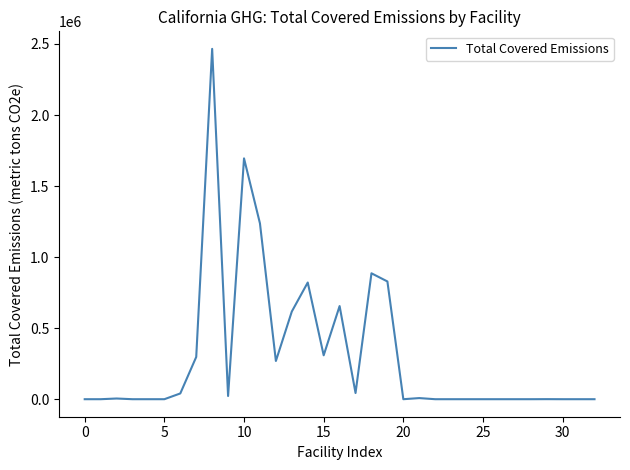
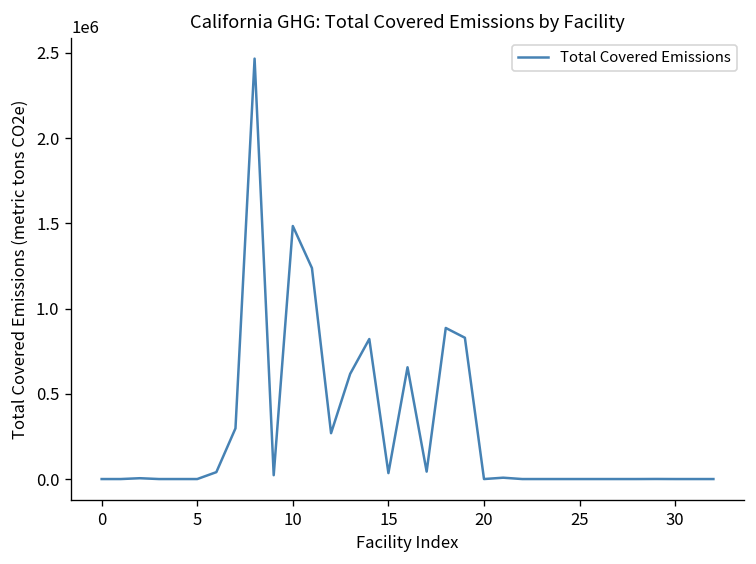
  {
    "0": 0,
    "5": 0,
-   "10": 1690000,
-   "15": 310000,
+   "10": 1480000,
+   "15": 30000,
    "20": 0,
    "25": 0,
    "30": 0
  }
